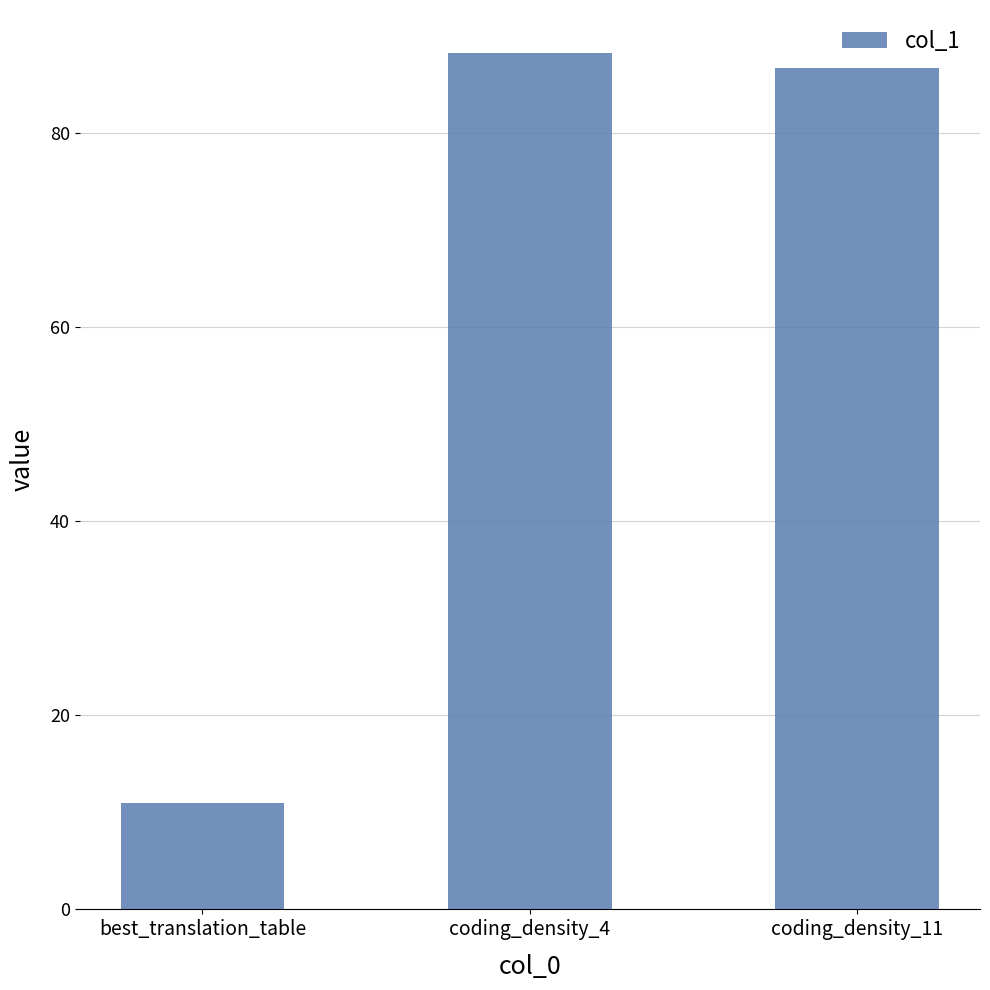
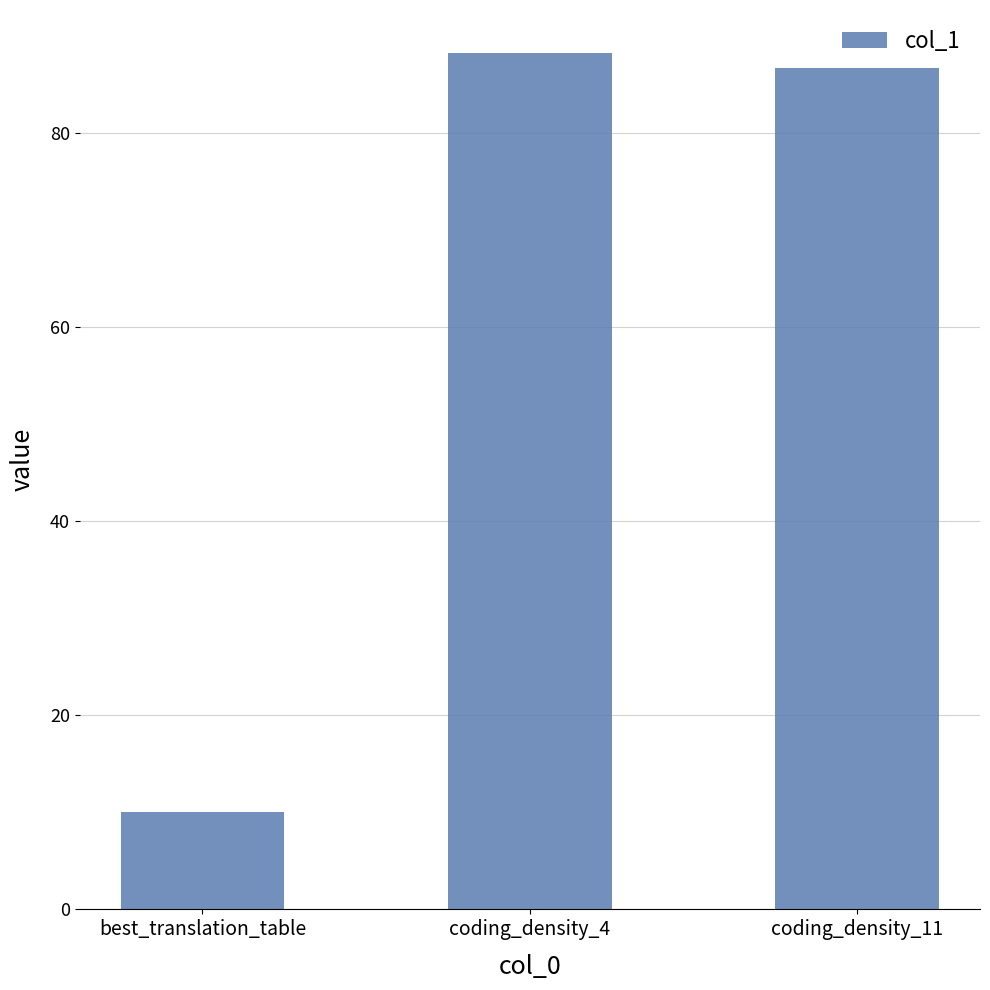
  {
-   "best_translation_table": 11,
+   "best_translation_table": 10,
    "coding_density_4": 88,
    "coding_density_11": 87
  }
